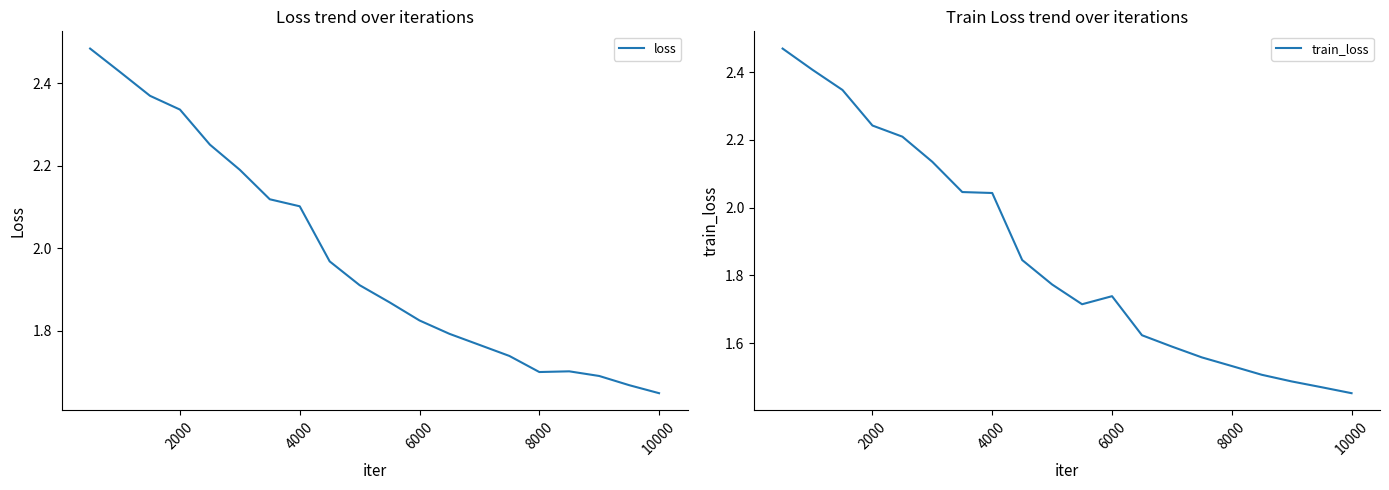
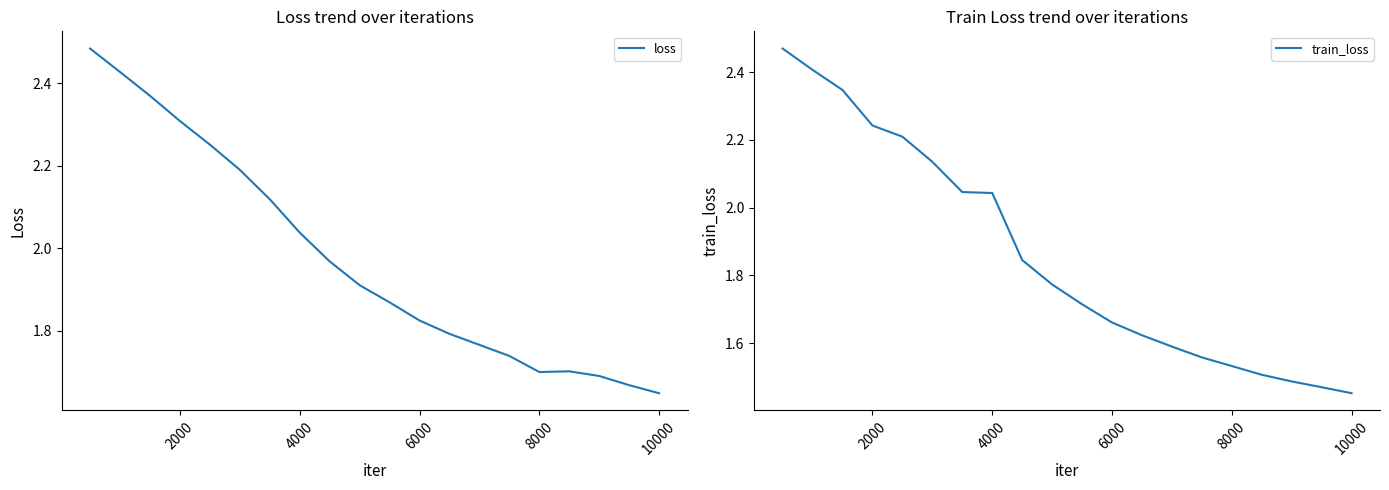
  {
    "Loss trend over iterations": {
-     "2000": 2.34,
-     "4000": 2.10,
+     "2000": 2.31,
+     "4000": 2.04,
      "6000": 1.83,
      "8000": 1.70,
      "10000": 1.65
    },
    "Train Loss trend over iterations": {
      "2000": 2.24,
      "4000": 2.04,
-     "6000": 1.74,
+     "6000": 1.66,
      "8000": 1.53,
      "10000": 1.45
    }
  }
